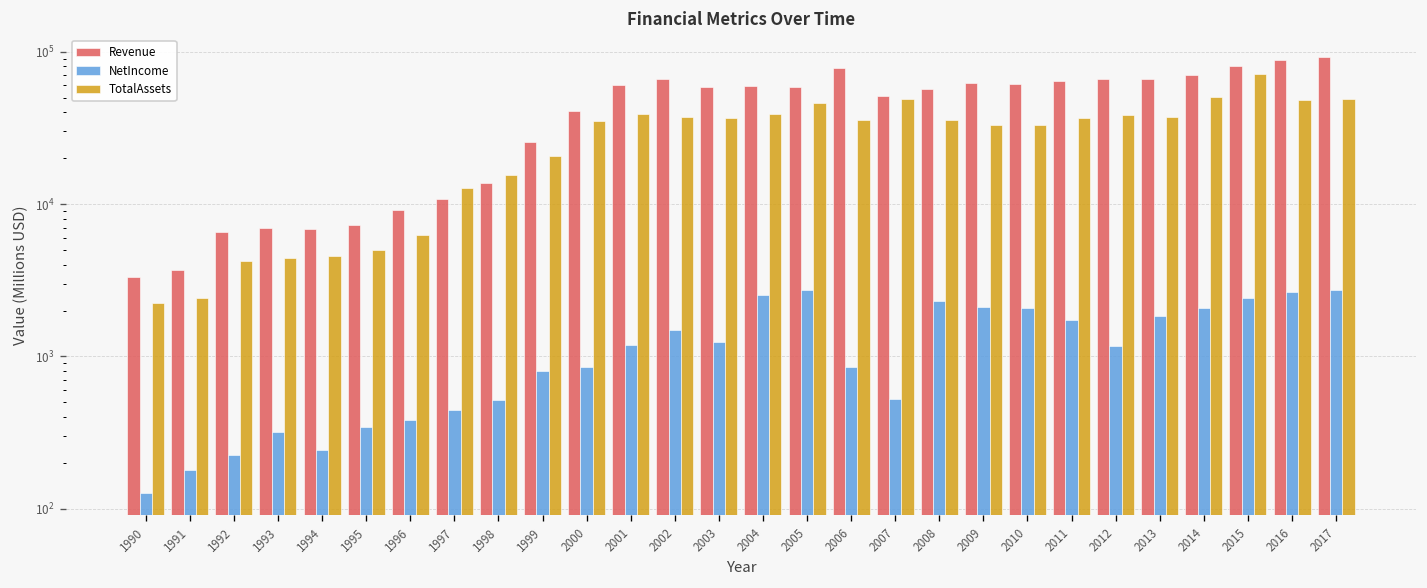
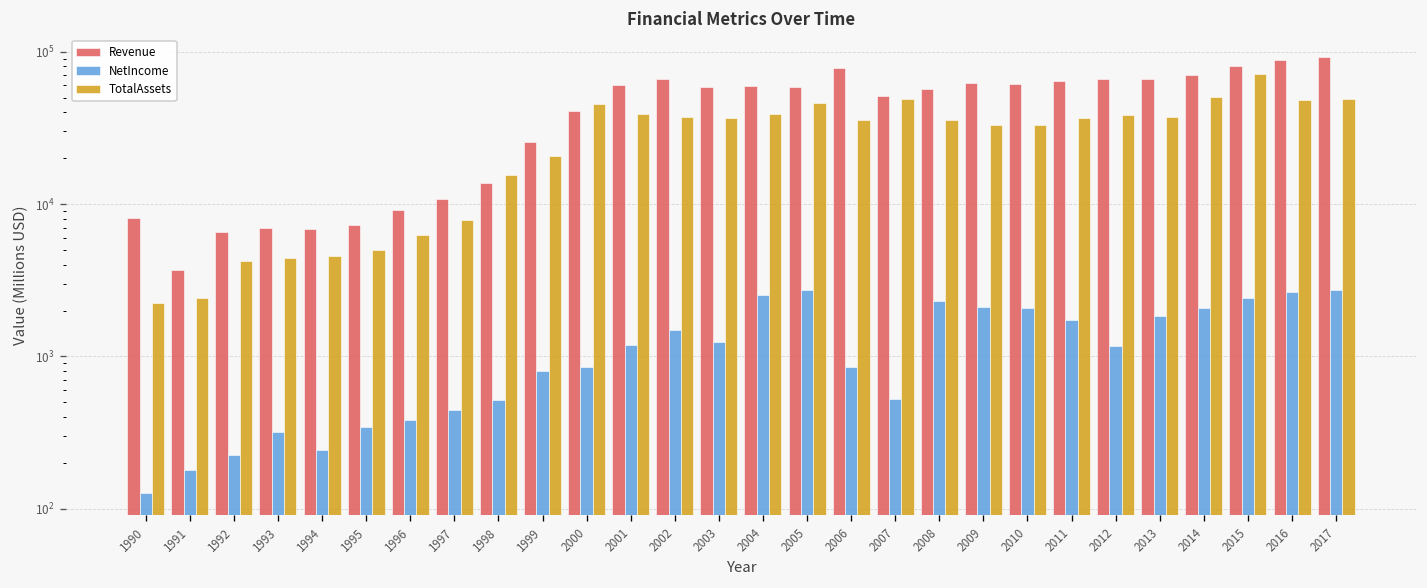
  {
    "Revenue": {
-     "1990": 3300,
+     "1990": 8000,
      "1991": 3700,
      "1992": 7000,
      "1993": 7000,
      "1994": 7000,
      "1995": 7000,
      "1996": 9000,
      "1997": 11000,
      "1998": 14000,
      "1999": 26000,
      "2000": 41000,
      "2001": 60000,
      "2002": 70000,
      "2003": 60000,
      "2004": 60000,
      "2005": 60000,
      "2006": 80000,
      "2007": 52000,
      "2008": 60000,
      "2009": 60000,
      "2010": 60000,
      "2011": 60000,
      "2012": 70000,
      "2013": 70000,
      "2014": 70000,
      "2015": 80000,
      "2016": 90000,
      "2017": 90000
    },
    "NetIncome": {
      "1990": 130,
      "1991": 180,
      "1992": 230,
      "1993": 320,
      "1994": 240,
      "1995": 350,
      "1996": 380,
      "1997": 450,
      "1998": 520,
      "1999": 800,
      "2000": 900,
      "2001": 1200,
      "2002": 1500,
      "2003": 1200,
      "2004": 2500,
      "2005": 2700,
      "2006": 900,
      "2007": 520,
      "2008": 2300,
      "2009": 2100,
      "2010": 2100,
      "2011": 1700,
      "2012": 1200,
      "2013": 1900,
      "2014": 2100,
      "2015": 2400,
      "2016": 2600,
      "2017": 2700
    },
    "TotalAssets": {
      "1990": 2300,
      "1991": 2400,
      "1992": 4200,
      "1993": 4500,
      "1994": 4500,
      "1995": 5000,
      "1996": 6000,
-     "1997": 13000,
+     "1997": 8000,
      "1998": 15000,
      "1999": 21000,
-     "2000": 35000,
+     "2000": 46000,
      "2001": 39000,
      "2002": 37000,
      "2003": 37000,
      "2004": 39000,
      "2005": 46000,
      "2006": 36000,
      "2007": 49000,
      "2008": 36000,
      "2009": 33000,
      "2010": 33000,
      "2011": 37000,
      "2012": 38000,
      "2013": 37000,
      "2014": 50000,
      "2015": 70000,
      "2016": 48000,
      "2017": 49000
    }
  }
